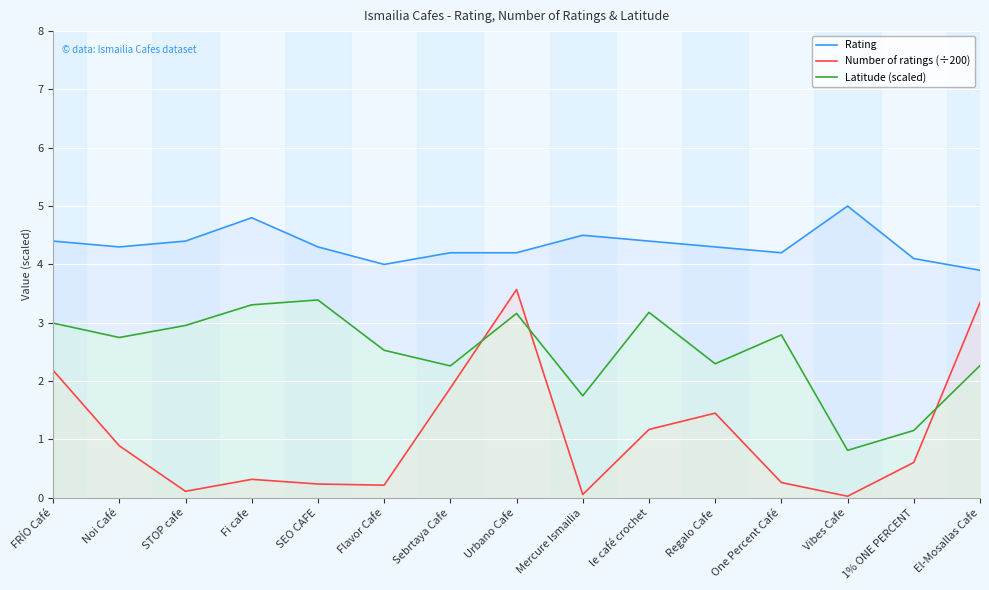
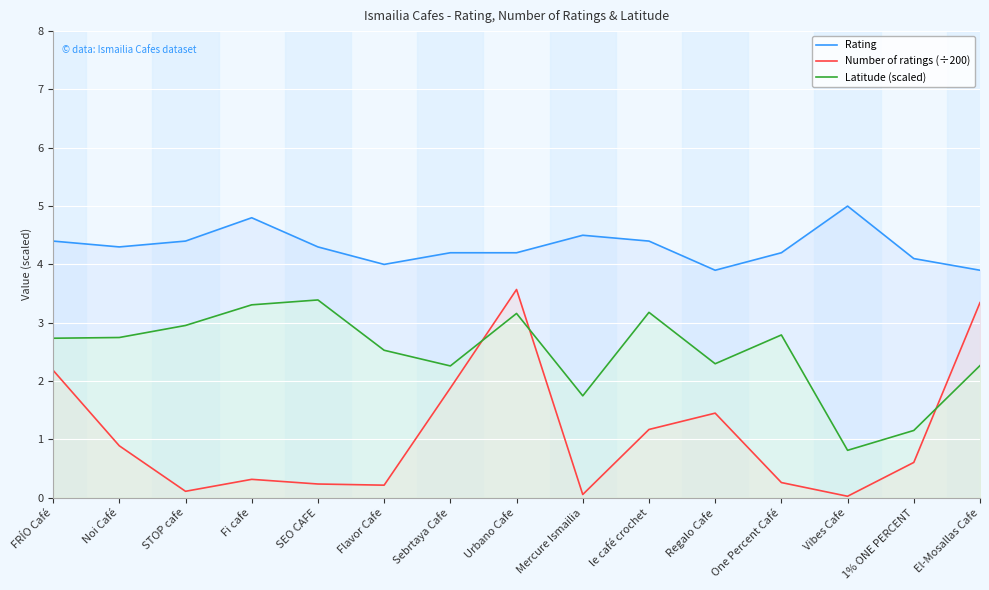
  {
    "Rating": {
      "FRÍO Café": 4.4,
      "Noi Café": 4.3,
      "STOP cafe": 4.4,
      "Fi cafe": 4.8,
      "SEO CAFE": 4.3,
      "Flavor Cafe": 4.0,
      "Sebrtaya Cafe": 4.2,
      "Urbano Cafe": 4.2,
      "Mercure Ismailia": 4.5,
      "le café crochet": 4.4,
-     "Regalo Cafe": 4.3,
+     "Regalo Cafe": 3.9,
      "One Percent Café": 4.2,
      "Vibes Cafe": 5.0,
      "1% ONE PERCENT": 4.1,
      "El-Mosallas Cafe": 3.9
    },
    "Number of ratings (÷200)": {
      "FRÍO Café": 2.2,
      "Noi Café": 0.9,
      "STOP cafe": 0.1,
      "Fi cafe": 0.3,
      "SEO CAFE": 0.2,
      "Flavor Cafe": 0.2,
      "Sebrtaya Cafe": 1.9,
      "Urbano Cafe": 3.6,
      "Mercure Ismailia": 0.1,
      "le café crochet": 1.2,
      "Regalo Cafe": 1.5,
      "One Percent Café": 0.3,
      "Vibes Cafe": 0.0,
      "1% ONE PERCENT": 0.6,
      "El-Mosallas Cafe": 3.3
    },
    "Latitude (scaled)": {
-     "FRÍO Café": 3.0,
+     "FRÍO Café": 2.7,
      "Noi Café": 2.7,
      "STOP cafe": 3.0,
      "Fi cafe": 3.3,
      "SEO CAFE": 3.4,
      "Flavor Cafe": 2.5,
      "Sebrtaya Cafe": 2.3,
      "Urbano Cafe": 3.2,
      "Mercure Ismailia": 1.7,
      "le café crochet": 3.2,
      "Regalo Cafe": 2.3,
      "One Percent Café": 2.8,
      "Vibes Cafe": 0.8,
      "1% ONE PERCENT": 1.2,
      "El-Mosallas Cafe": 2.3
    }
  }
